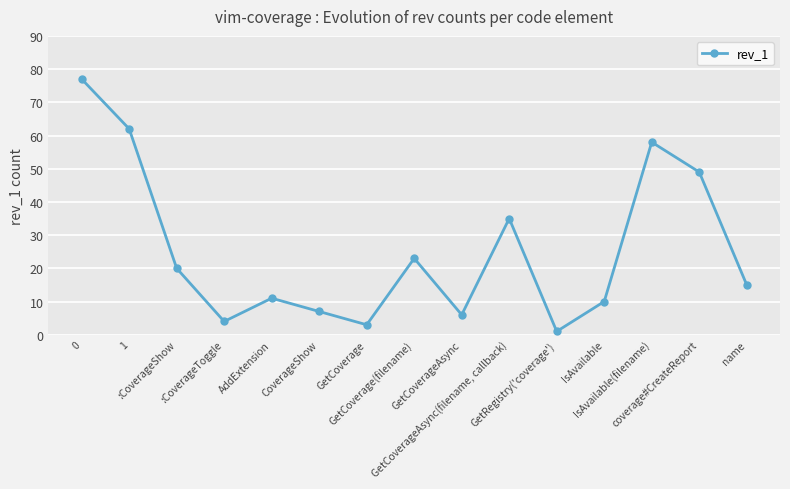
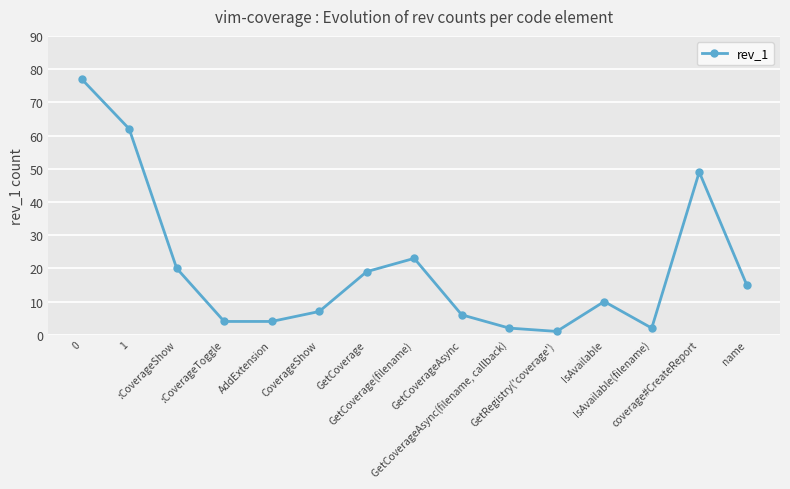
  {
    "0": 77,
    "1": 62,
    ":CoverageShow": 20,
    ":CoverageToggle": 4,
-   "AddExtension": 11,
+   "AddExtension": 4,
    "CoverageShow": 7,
-   "GetCoverage": 3,
+   "GetCoverage": 19,
    "GetCoverage(filename)": 23,
    "GetCoverageAsync": 6,
-   "GetCoverageAsync(filename, callback)": 35,
+   "GetCoverageAsync(filename, callback)": 2,
    "GetRegistry('coverage')": 1,
    "IsAvailable": 10,
-   "IsAvailable(filename)": 58,
+   "IsAvailable(filename)": 2,
    "coverage#CreateReport": 49,
    "name": 15
  }
